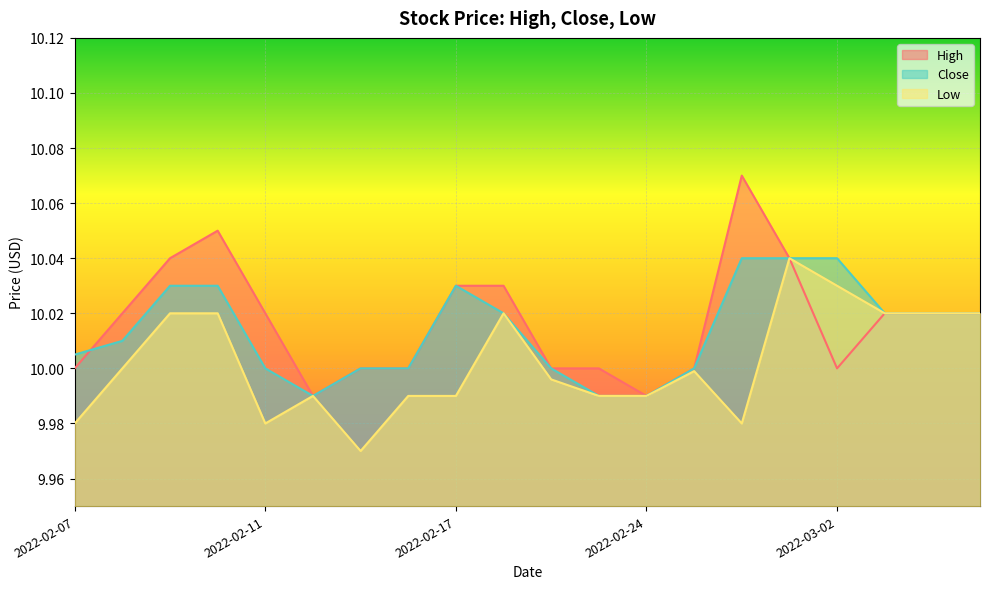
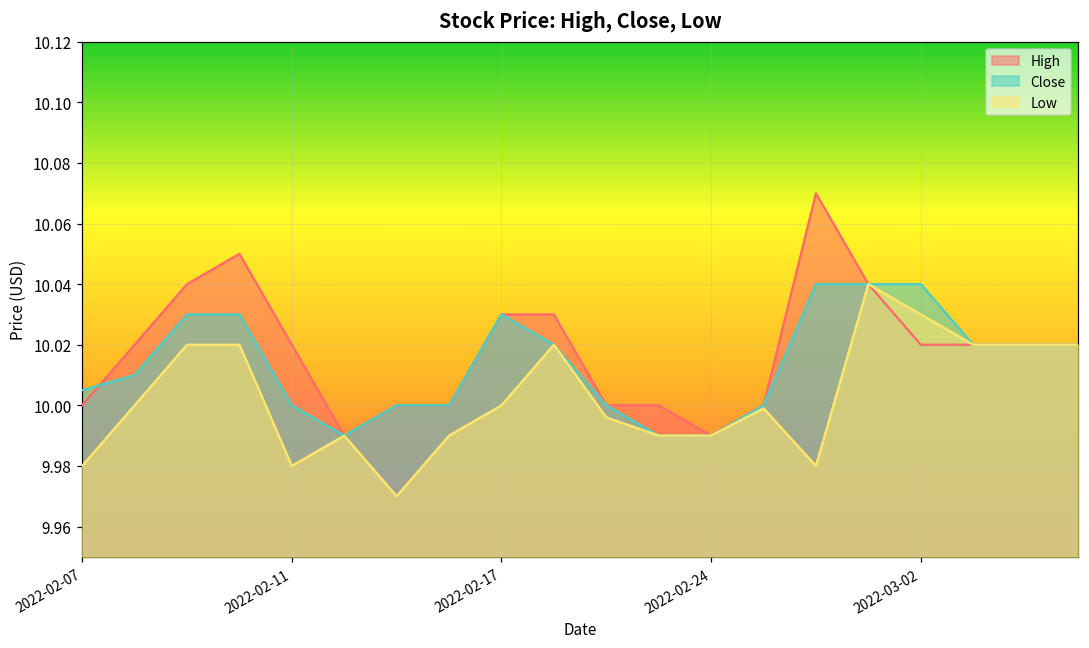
  {
    "High": {
      "2022-02-07": 10.00,
      "2022-02-11": 10.02,
-     "2022-03-02": 10.00
+     "2022-03-02": 10.02
    },
    "Close": {
      "2022-02-07": 10.005,
      "2022-02-11": 10.00,
      "2022-03-02": 10.04
    },
    "Low": {
      "2022-02-07": 9.98,
      "2022-02-11": 9.98,
-     "2022-02-17": 9.99,
+     "2022-02-17": 10.00,
      "2022-03-02": 10.03
    }
  }
